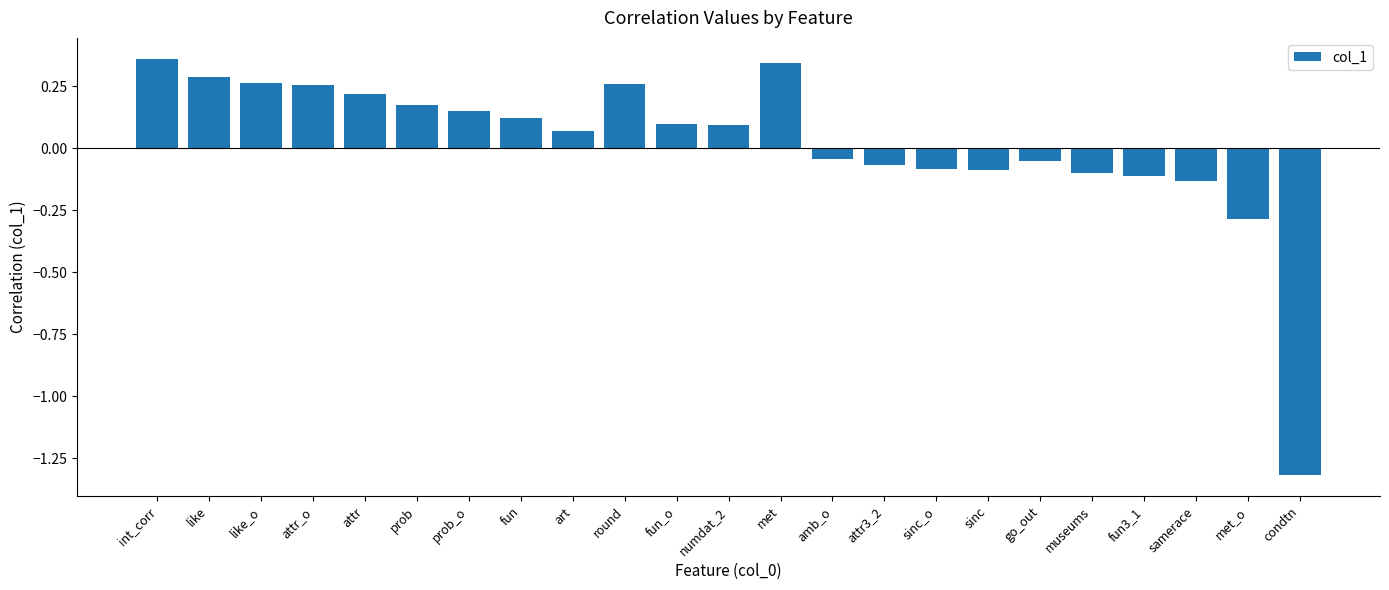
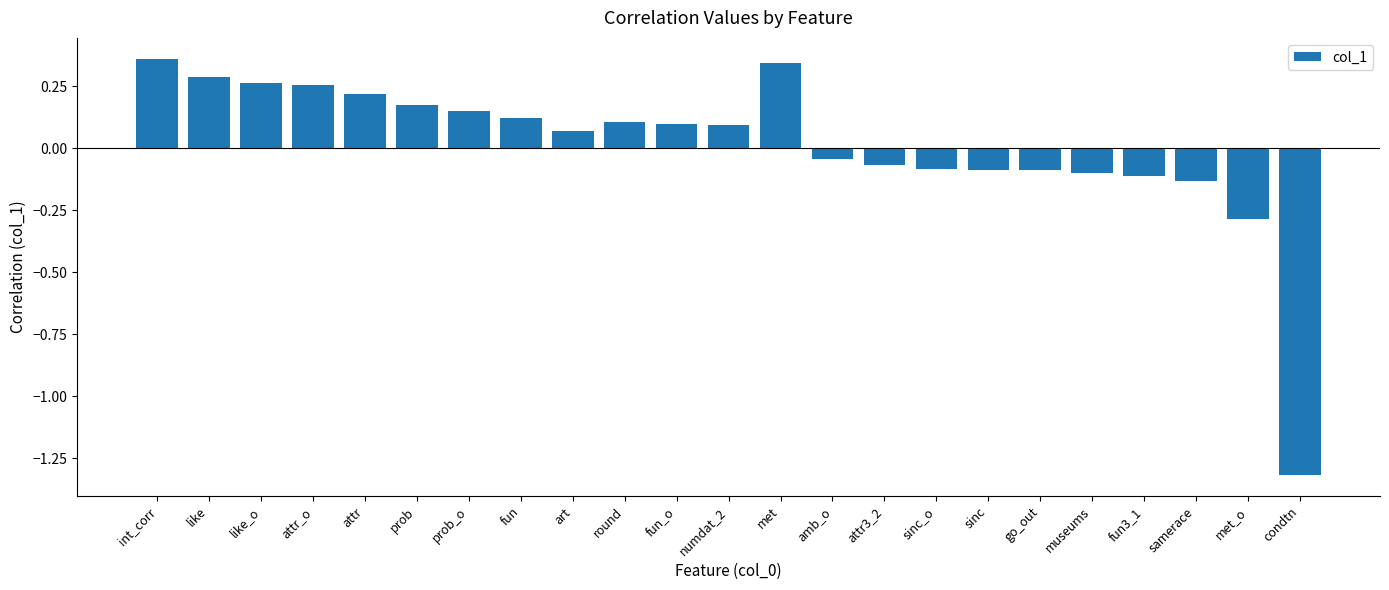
  {
    "int_corr": 0.36,
    "like": 0.29,
    "like_o": 0.26,
    "attr_o": 0.25,
    "attr": 0.22,
    "prob": 0.18,
    "prob_o": 0.15,
    "fun": 0.12,
    "art": 0.07,
-   "round": 0.26,
+   "round": 0.11,
    "fun_o": 0.10,
    "numdat_2": 0.10,
    "met": 0.35,
    "amb_o": -0.04,
    "attr3_2": -0.07,
    "sinc_o": -0.08,
    "sinc": -0.09,
-   "go_out": -0.05,
+   "go_out": -0.09,
    "museums": -0.10,
    "fun3_1": -0.11,
    "samerace": -0.13,
    "met_o": -0.28,
    "condtn": -1.32
  }
